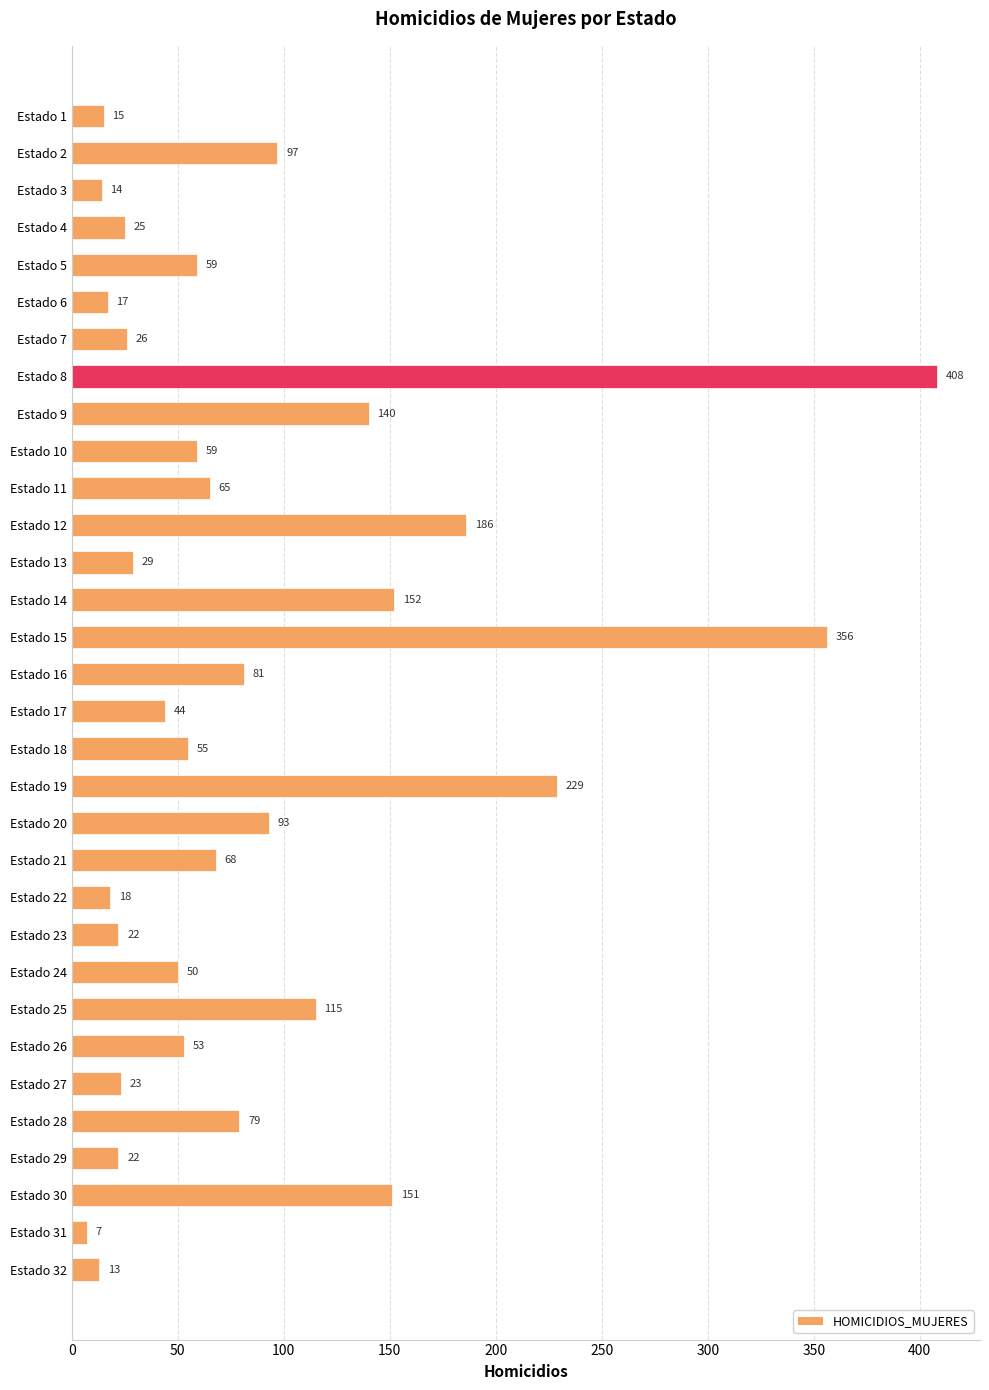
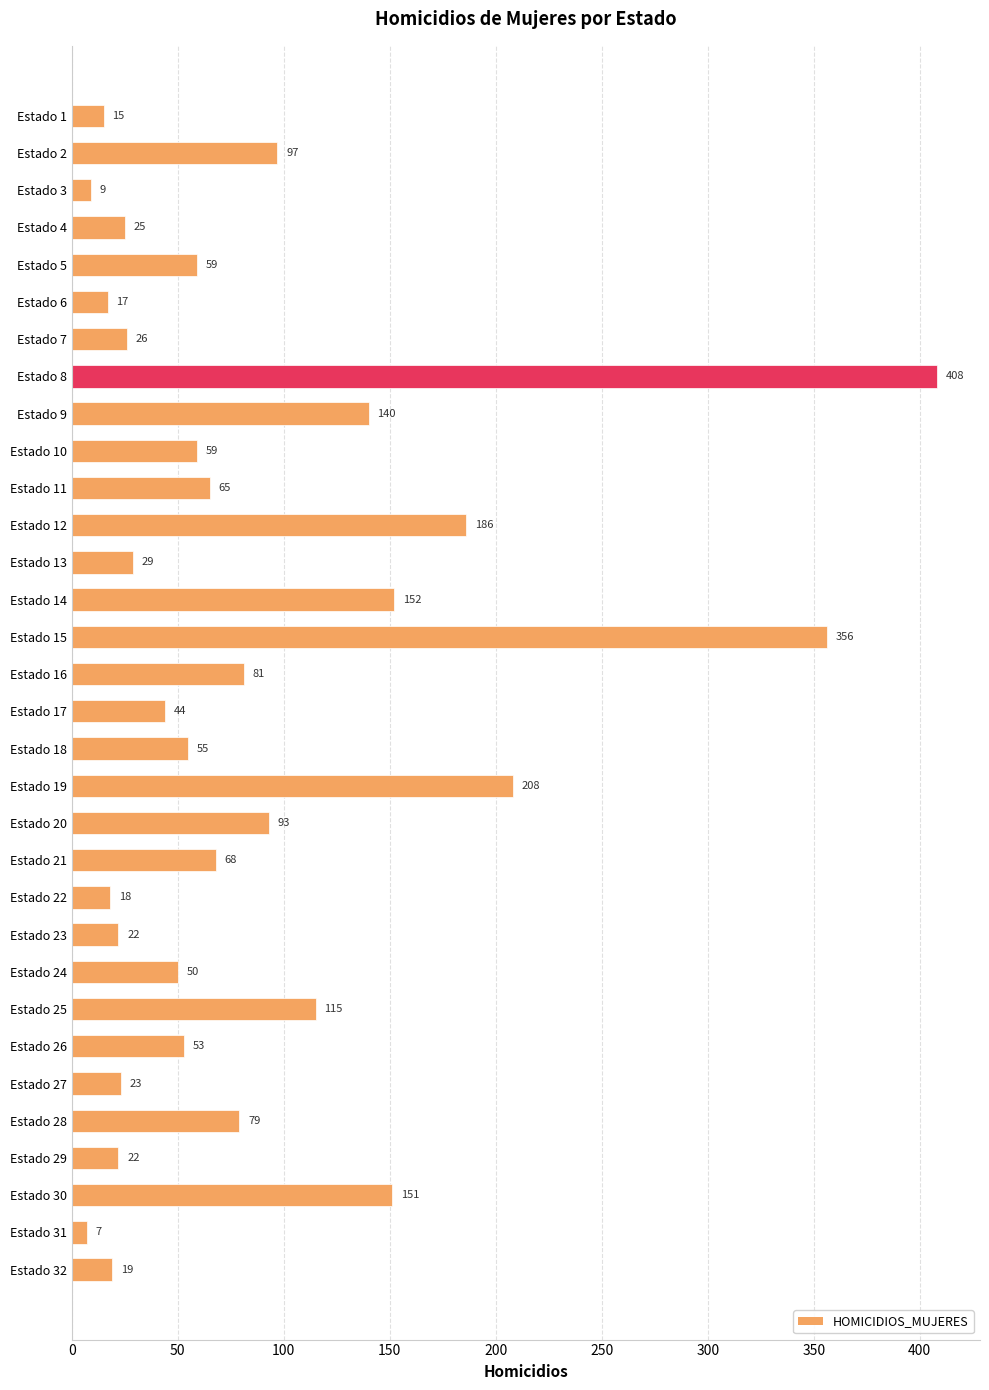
  {
    "Estado 1": 15,
    "Estado 2": 97,
-   "Estado 3": 14,
+   "Estado 3": 9,
    "Estado 4": 25,
    "Estado 5": 59,
    "Estado 6": 17,
    "Estado 7": 26,
    "Estado 8": 408,
    "Estado 9": 140,
    "Estado 10": 59,
    "Estado 11": 65,
    "Estado 12": 186,
    "Estado 13": 29,
    "Estado 14": 152,
    "Estado 15": 356,
    "Estado 16": 81,
    "Estado 17": 44,
    "Estado 18": 55,
-   "Estado 19": 229,
+   "Estado 19": 208,
    "Estado 20": 93,
    "Estado 21": 68,
    "Estado 22": 18,
    "Estado 23": 22,
    "Estado 24": 50,
    "Estado 25": 115,
    "Estado 26": 53,
    "Estado 27": 23,
    "Estado 28": 79,
    "Estado 29": 22,
    "Estado 30": 151,
    "Estado 31": 7,
-   "Estado 32": 13
+   "Estado 32": 19
  }
